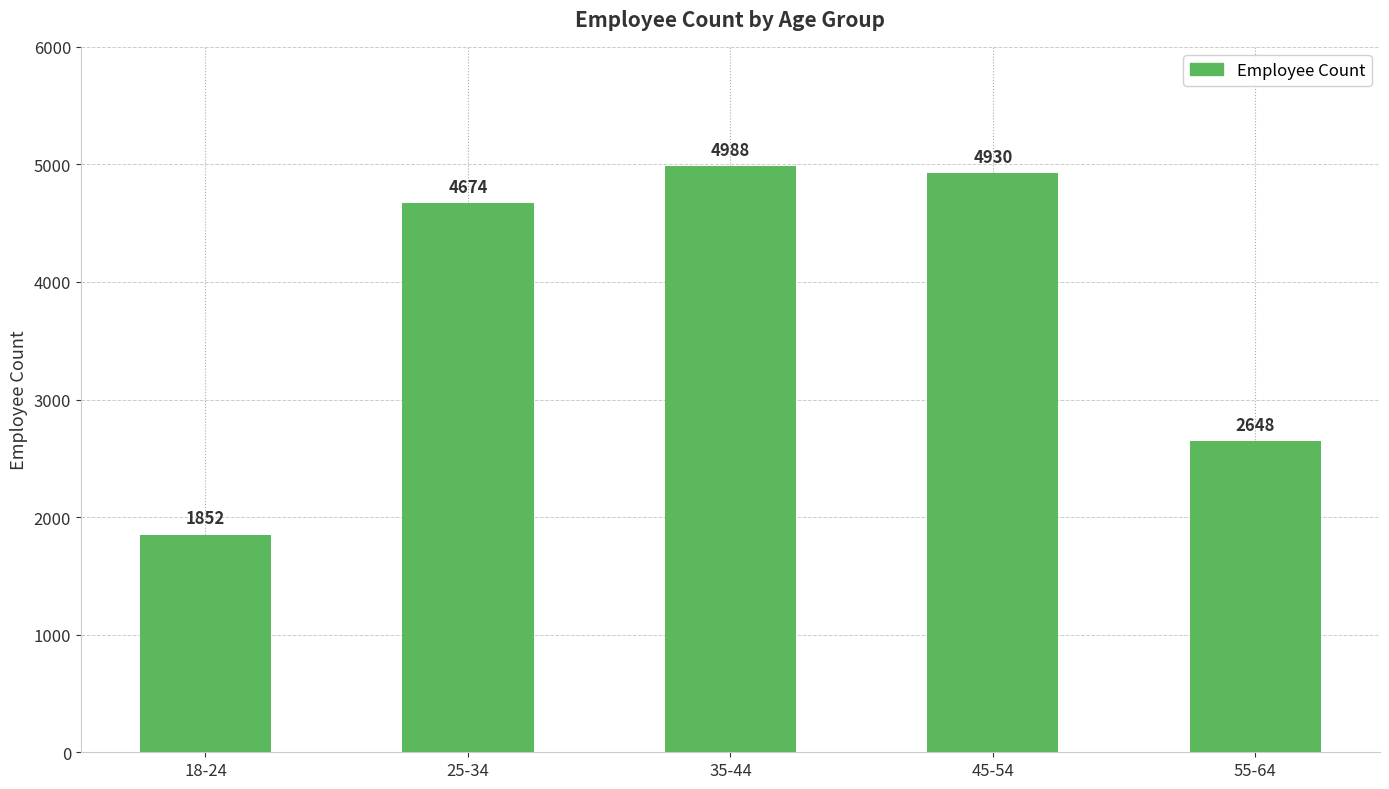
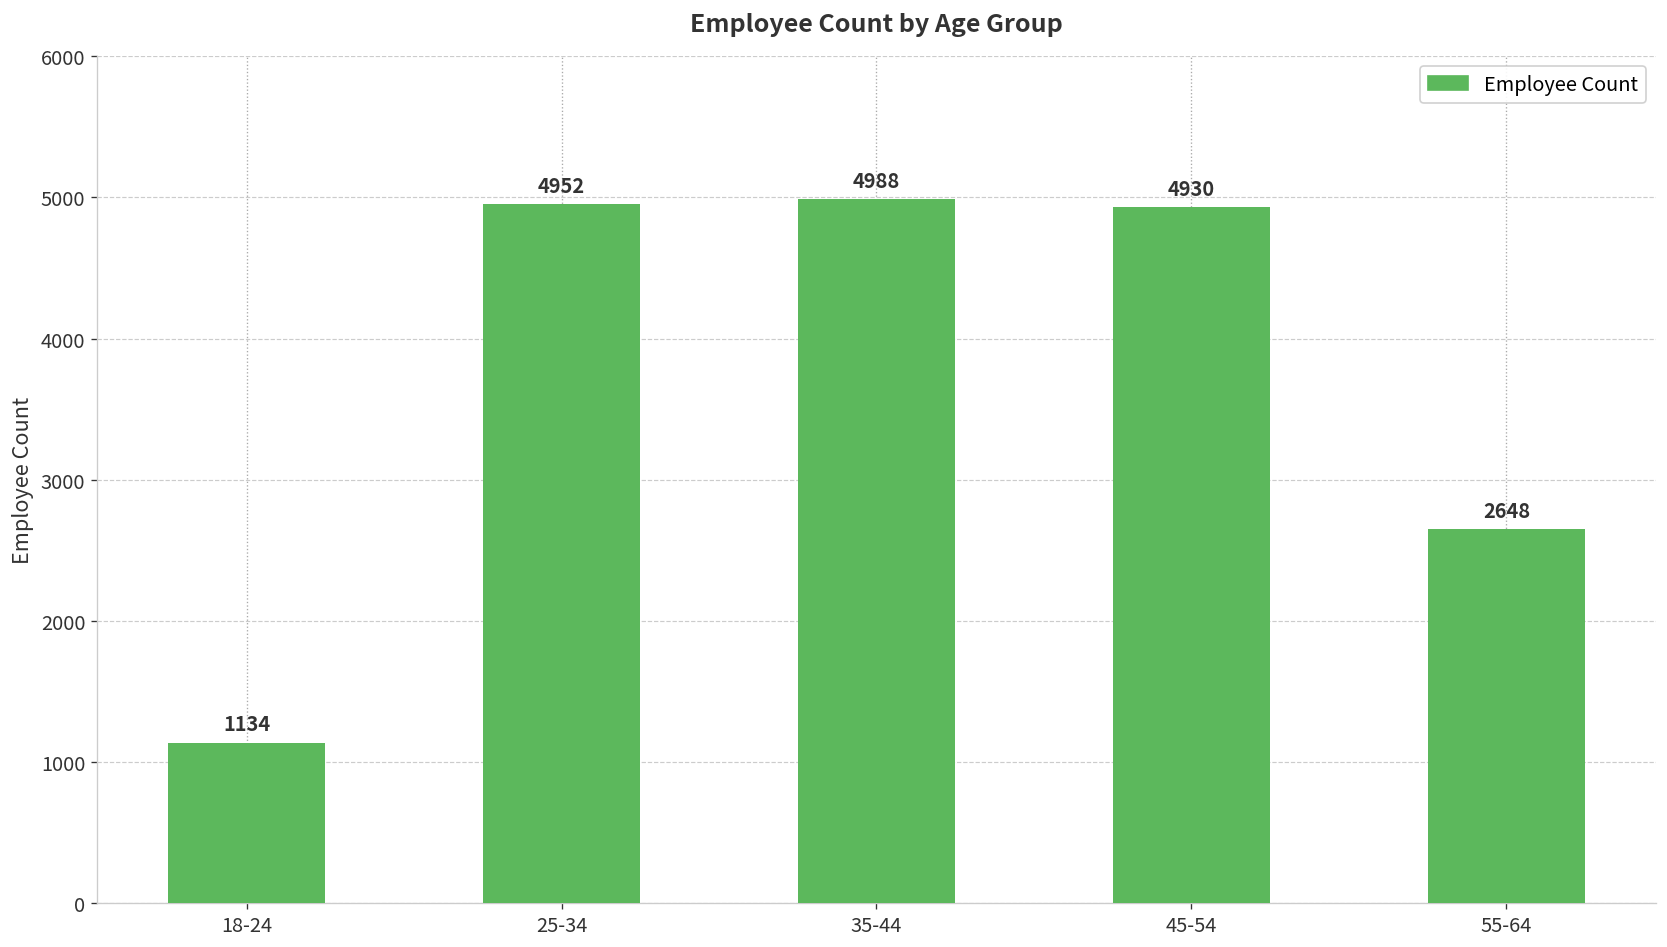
  {
-   "18-24": 1852,
-   "25-34": 4674,
+   "18-24": 1134,
+   "25-34": 4952,
    "35-44": 4988,
    "45-54": 4930,
    "55-64": 2648
  }
